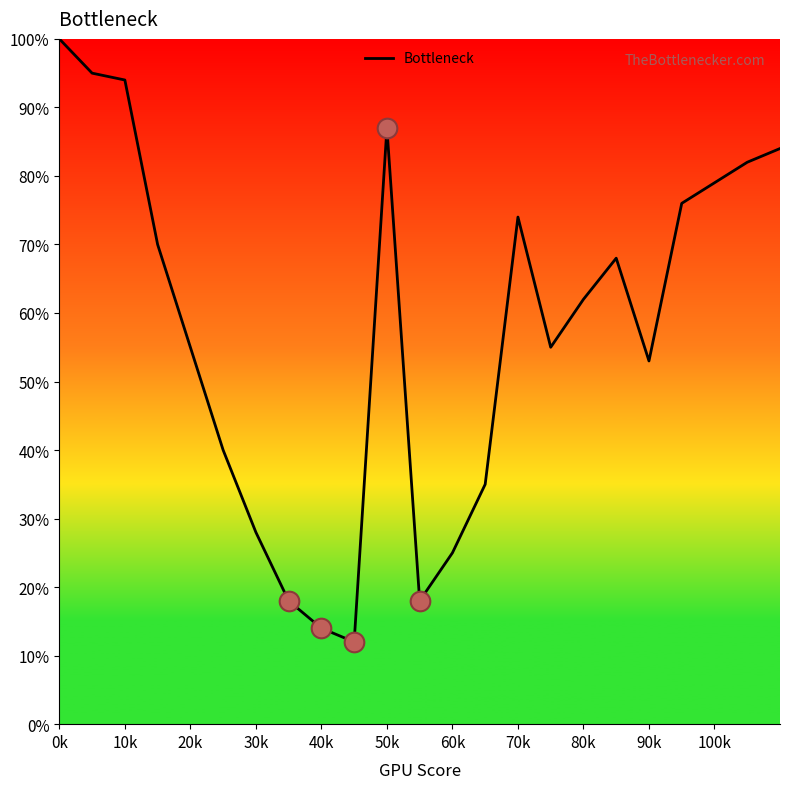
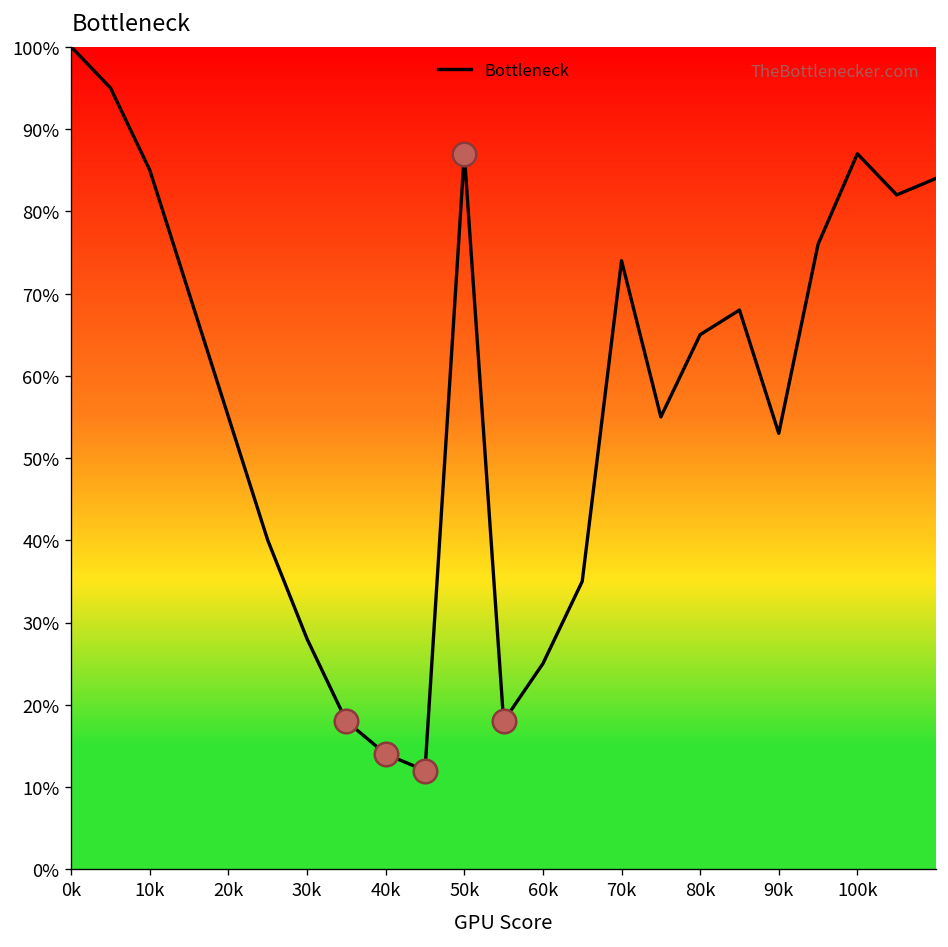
  {
    "Bottleneck": {
      "0k": "100%",
-     "10k": "94%",
+     "10k": "85%",
      "20k": "55%",
      "30k": "28%",
      "60k": "25%",
      "70k": "74%",
-     "80k": "62%",
+     "80k": "65%",
      "90k": "53%",
-     "100k": "79%"
+     "100k": "87%"
    }
  }
